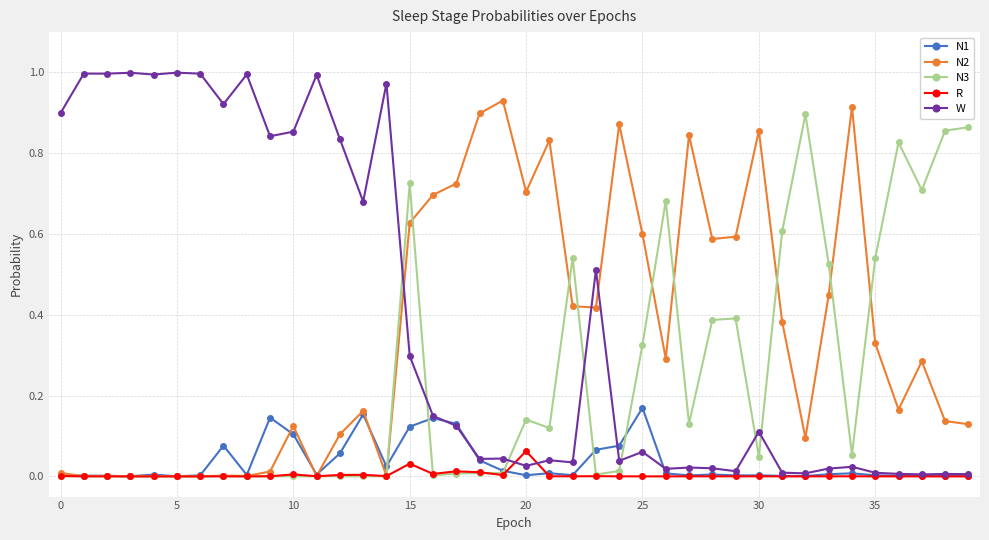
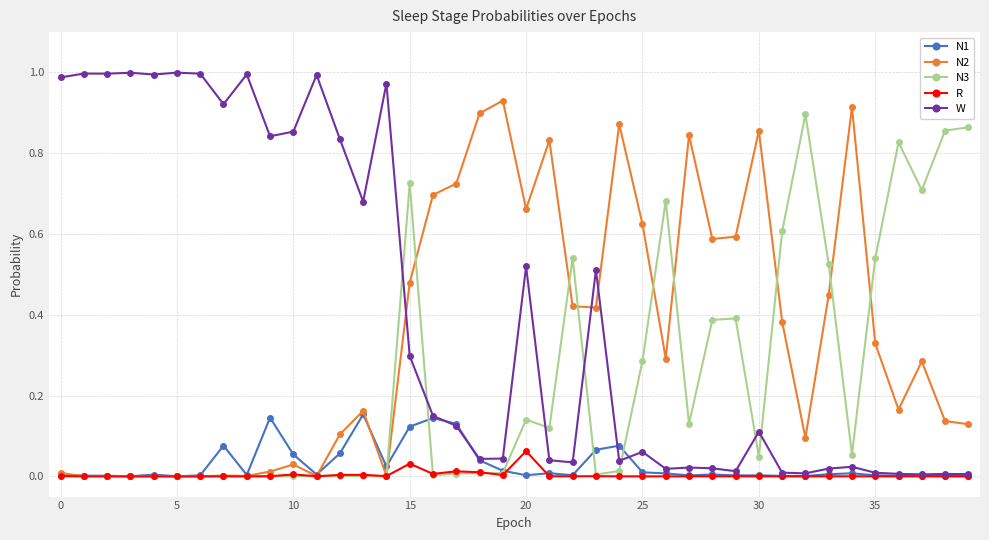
  {
    "N1": {
-     "10": 0.10,
+     "10": 0.05,
      "15": 0.12,
      "20": 0.00,
-     "25": 0.17
+     "25": 0.01
    },
    "N2": {
-     "10": 0.12,
-     "15": 0.63,
-     "20": 0.70,
-     "25": 0.60,
+     "10": 0.03,
+     "15": 0.48,
+     "20": 0.66,
+     "25": 0.62,
      "30": 0.86,
      "35": 0.33
    },
    "N3": {
      "15": 0.73,
      "20": 0.14,
-     "25": 0.33,
+     "25": 0.29,
      "30": 0.05,
      "35": 0.54
    },
    "R": {
      "15": 0.03,
      "20": 0.06,
      "25": 0.00
    },
    "W": {
-     "0": 0.90,
+     "0": 0.99,
      "5": 1.00,
      "10": 0.85,
      "15": 0.30,
-     "20": 0.03,
+     "20": 0.52,
      "25": 0.06,
      "30": 0.11
    }
  }
